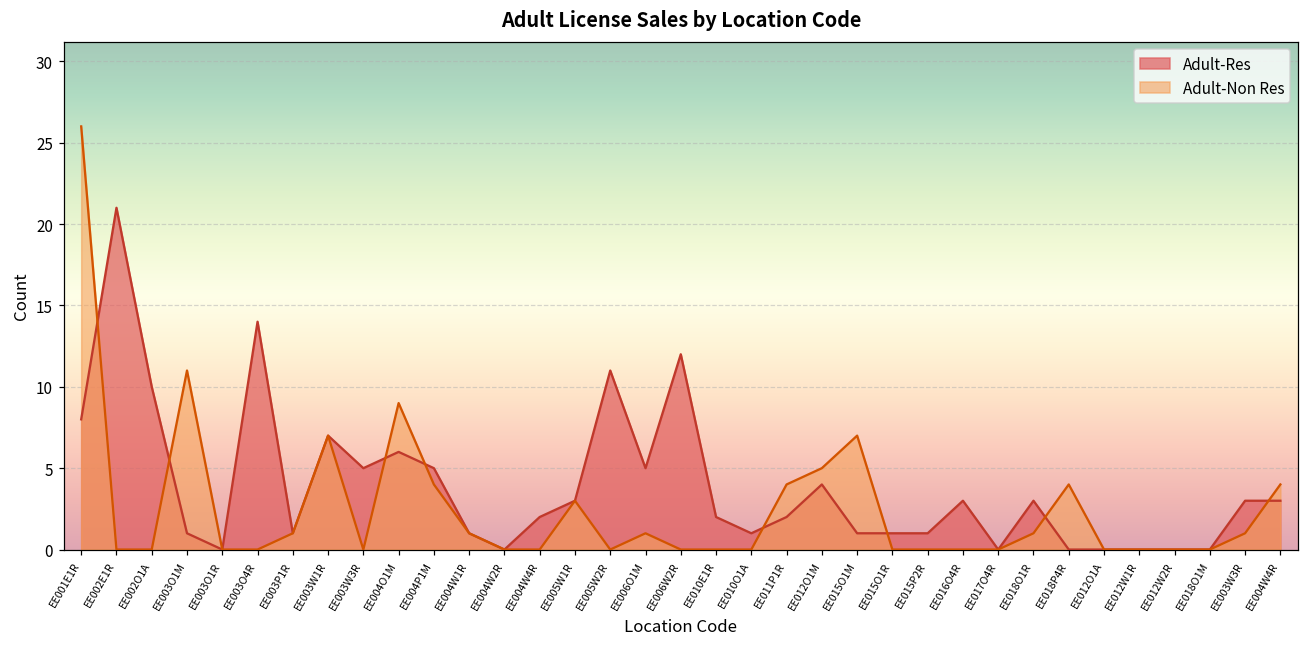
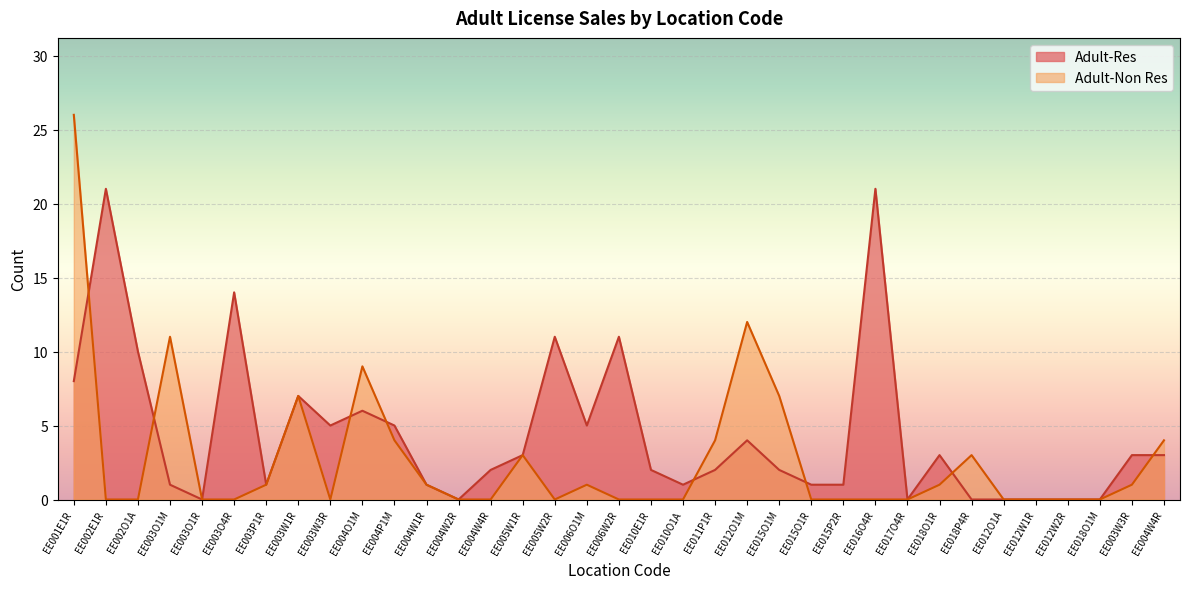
  {
    "Adult-Res": {
      "EE001E1R": 8,
      "EE002E1R": 21,
      "EE002O1A": 10,
      "EE003O1M": 1,
      "EE003O4R": 14,
      "EE004O1M": 6,
      "EE004P1M": 5,
      "EE005W2R": 11,
      "EE006O1M": 5,
-     "EE006W2R": 12,
+     "EE006W2R": 11,
      "EE010E1R": 2,
      "EE010O1A": 1,
      "EE011P1R": 2,
      "EE012O1M": 4,
-     "EE015O1M": 1,
+     "EE015O1M": 2,
      "EE015O1R": 1,
      "EE015P2R": 1,
-     "EE016O4R": 3,
+     "EE016O4R": 21,
      "EE018O1R": 3,
      "EE018P4R": 0
    },
    "Adult-Non Res": {
      "EE001E1R": 26,
      "EE002E1R": 0,
      "EE002O1A": 0,
      "EE003O1M": 11,
      "EE003O4R": 0,
      "EE004O1M": 9,
      "EE004P1M": 4,
      "EE005W2R": 0,
      "EE006O1M": 1,
      "EE006W2R": 0,
      "EE010E1R": 0,
      "EE010O1A": 0,
      "EE011P1R": 4,
-     "EE012O1M": 5,
+     "EE012O1M": 12,
      "EE015O1M": 7,
      "EE015O1R": 0,
      "EE015P2R": 0,
      "EE016O4R": 0,
      "EE018O1R": 1,
-     "EE018P4R": 4
+     "EE018P4R": 3
    }
  }
